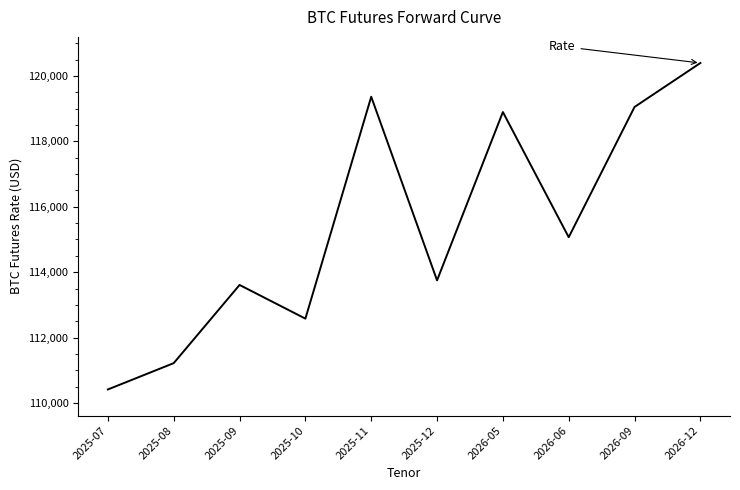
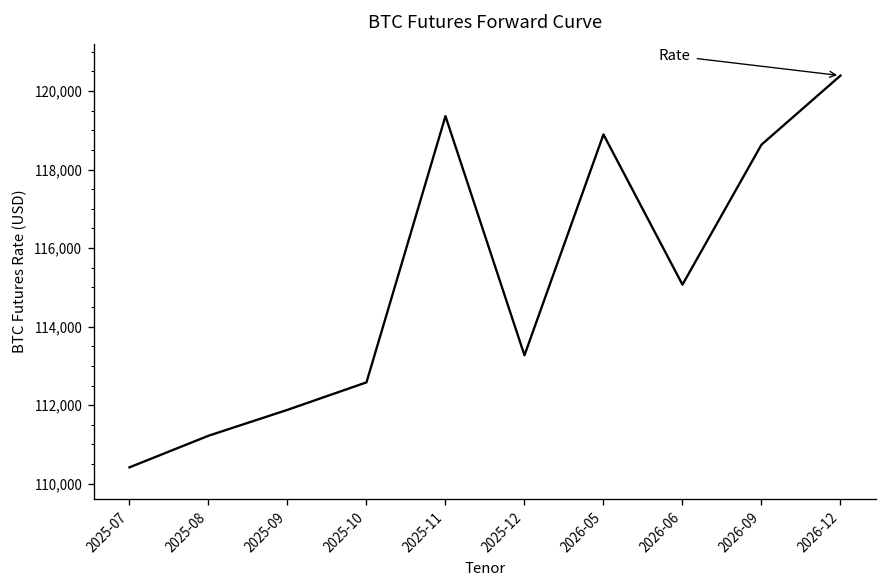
  {
    "2025-07": "110,400",
    "2025-08": "111,200",
-   "2025-09": "113,600",
+   "2025-09": "111,900",
    "2025-10": "112,600",
    "2025-11": "119,400",
-   "2025-12": "113,800",
+   "2025-12": "113,300",
    "2026-05": "118,900",
    "2026-06": "115,100",
-   "2026-09": "119,100",
+   "2026-09": "118,600",
    "2026-12": "120,400"
  }
